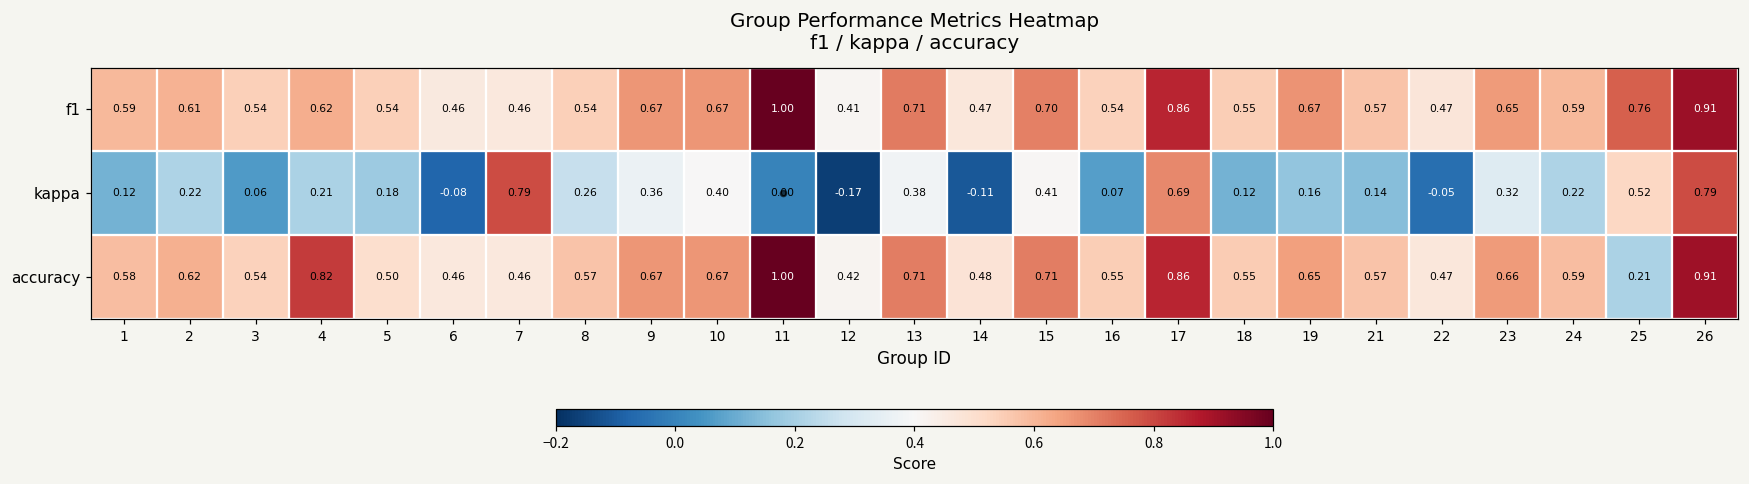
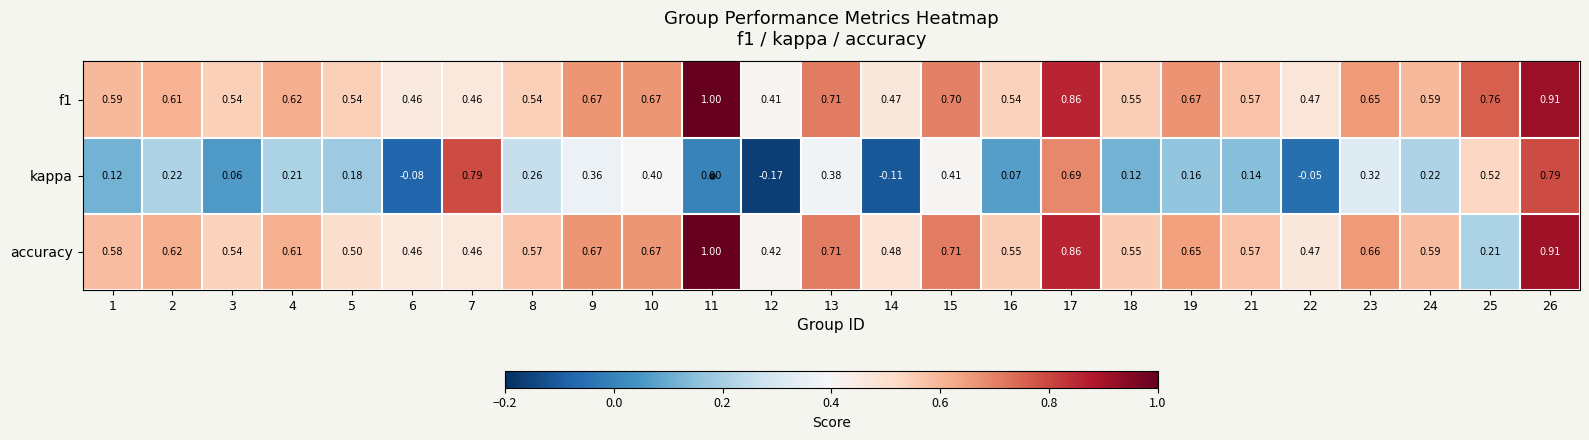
  {
    "f1": {
      "1": 0.59,
      "2": 0.61,
      "3": 0.54,
      "4": 0.62,
      "5": 0.54,
      "6": 0.46,
      "7": 0.46,
      "8": 0.54,
      "9": 0.67,
      "10": 0.67,
      "11": 1.00,
      "12": 0.41,
      "13": 0.71,
      "14": 0.47,
      "15": 0.70,
      "16": 0.54,
      "17": 0.86,
      "18": 0.55,
      "19": 0.67,
      "21": 0.57,
      "22": 0.47,
      "23": 0.65,
      "24": 0.59,
      "25": 0.76,
      "26": 0.91
    },
    "kappa": {
      "1": 0.12,
      "2": 0.22,
      "3": 0.06,
      "4": 0.21,
      "5": 0.18,
      "6": -0.08,
      "7": 0.79,
      "8": 0.26,
      "9": 0.36,
      "10": 0.40,
      "12": -0.17,
      "13": 0.38,
      "14": -0.11,
      "15": 0.41,
      "16": 0.07,
      "17": 0.69,
      "18": 0.12,
      "19": 0.16,
      "21": 0.14,
      "22": -0.05,
      "23": 0.32,
      "24": 0.22,
      "25": 0.52,
      "26": 0.79
    },
    "accuracy": {
      "1": 0.58,
      "2": 0.62,
      "3": 0.54,
-     "4": 0.82,
+     "4": 0.61,
      "5": 0.50,
      "6": 0.46,
      "7": 0.46,
      "8": 0.57,
      "9": 0.67,
      "10": 0.67,
      "11": 1.00,
      "12": 0.42,
      "13": 0.71,
      "14": 0.48,
      "15": 0.71,
      "16": 0.55,
      "17": 0.86,
      "18": 0.55,
      "19": 0.65,
      "21": 0.57,
      "22": 0.47,
      "23": 0.66,
      "24": 0.59,
      "25": 0.21,
      "26": 0.91
    }
  }
